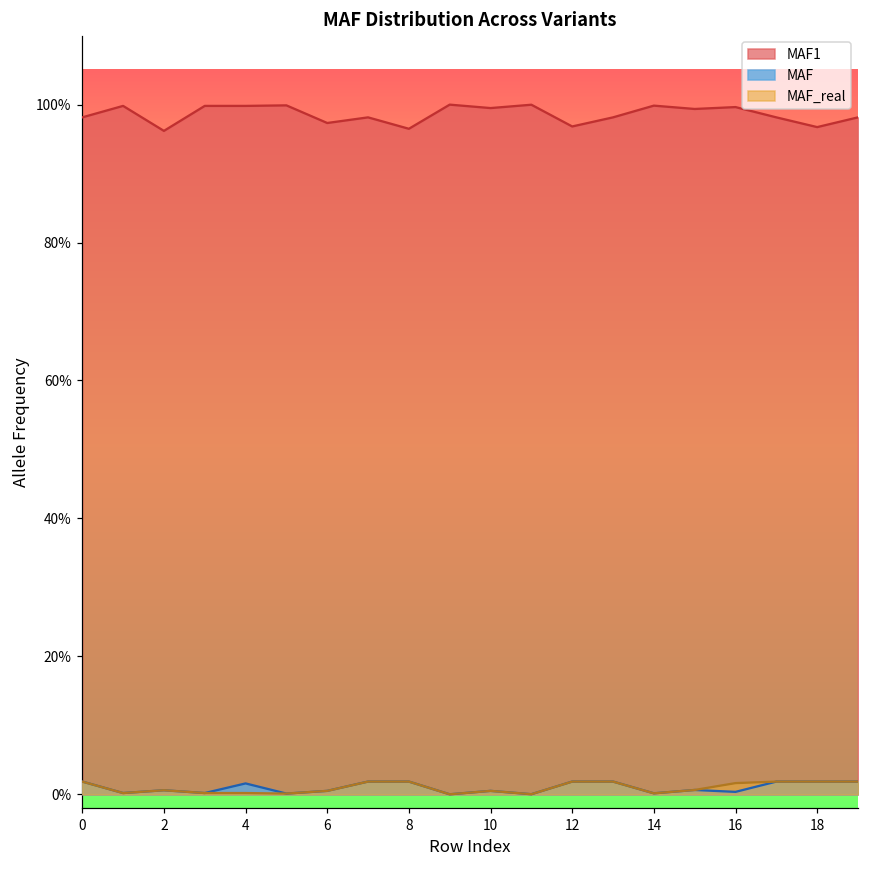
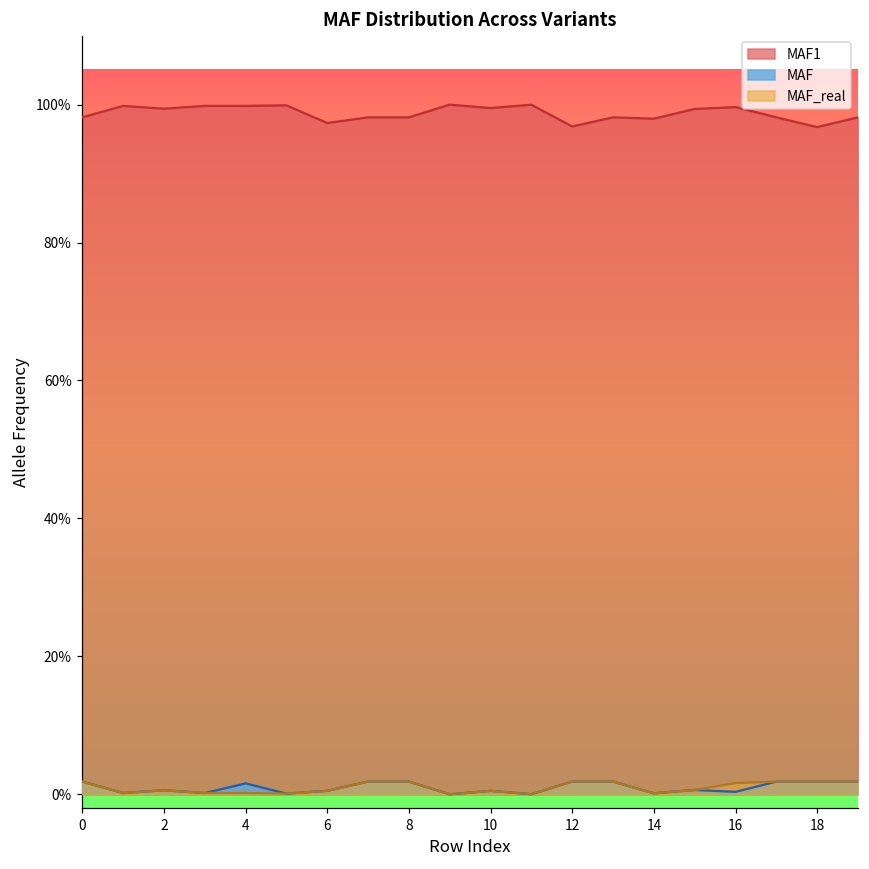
  {
    "MAF1": {
      "0": "98%",
-     "2": "96%",
+     "2": "99%",
      "4": "100%",
      "6": "97%",
-     "8": "96%",
+     "8": "98%",
      "10": "99%",
      "12": "97%",
-     "14": "100%",
+     "14": "98%",
      "16": "100%",
      "18": "97%"
    },
    "MAF": {
      "4": "2%",
      "16": "0%"
    },
    "MAF_real": {
      "4": "0%",
      "16": "2%"
    }
  }
